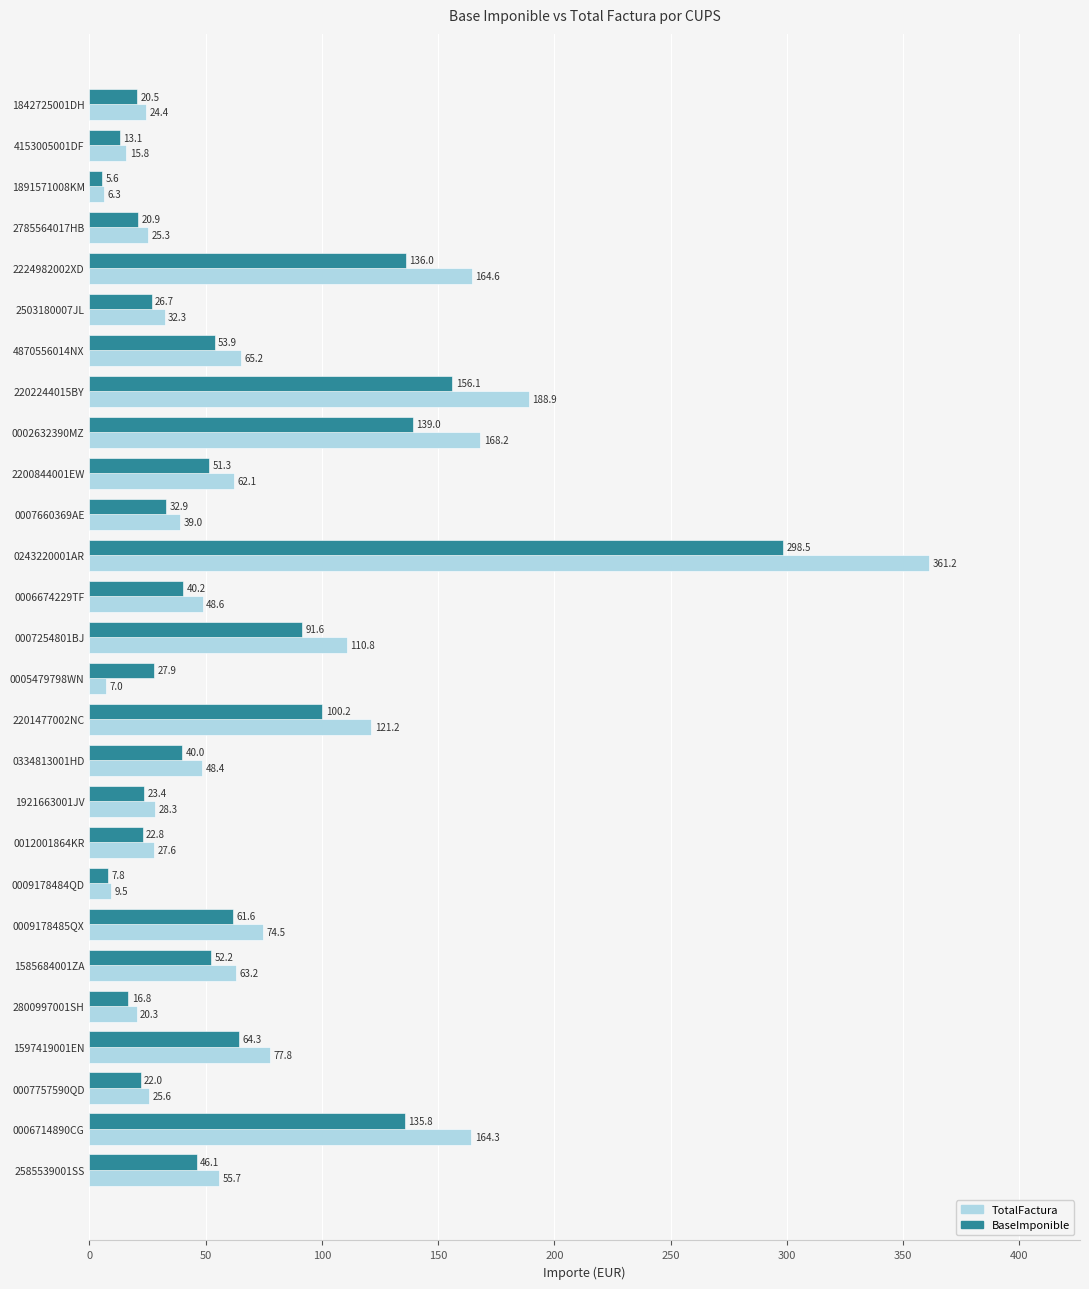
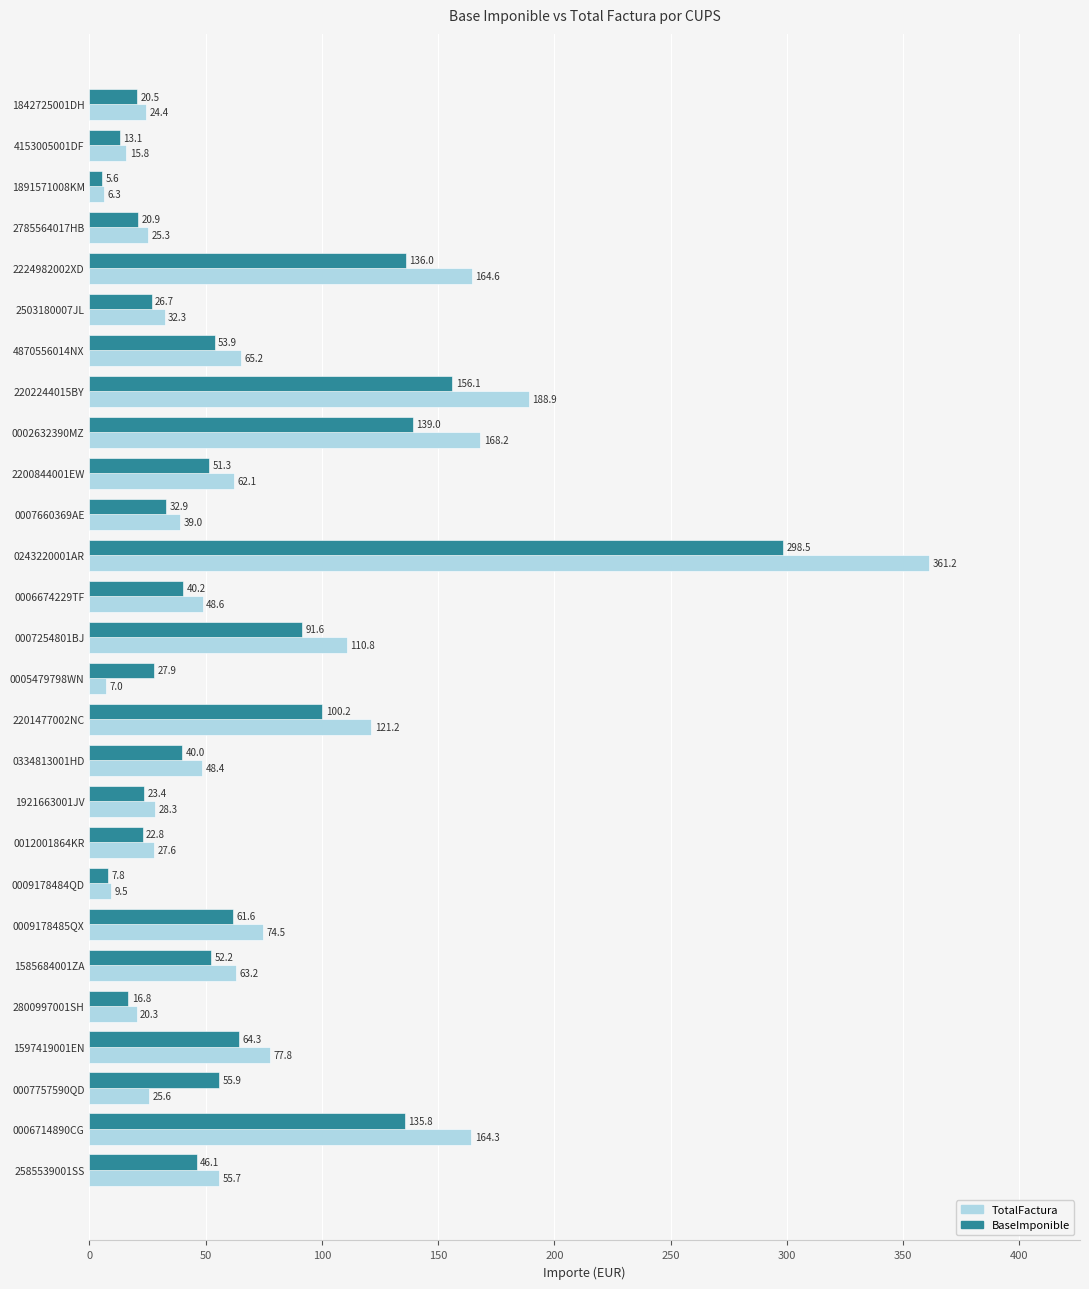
  {
    "TotalFactura": {
      "1842725001DH": 24.4,
      "4153005001DF": 15.8,
      "1891571008KM": 6.3,
      "2785564017HB": 25.3,
      "2224982002XD": 164.6,
      "2503180007JL": 32.3,
      "4870556014NX": 65.2,
      "2202244015BY": 188.9,
      "0002632390MZ": 168.2,
      "2200844001EW": 62.1,
      "0007660369AE": 39.0,
      "0243220001AR": 361.2,
      "0006674229TF": 48.6,
      "0007254801BJ": 110.8,
      "0005479798WN": 7.0,
      "2201477002NC": 121.2,
      "0334813001HD": 48.4,
      "1921663001JV": 28.3,
      "0012001864KR": 27.6,
      "0009178484QD": 9.5,
      "0009178485QX": 74.5,
      "1585684001ZA": 63.2,
      "2800997001SH": 20.3,
      "1597419001EN": 77.8,
      "0007757590QD": 25.6,
      "0006714890CG": 164.3,
      "2585539001SS": 55.7
    },
    "BaseImponible": {
      "1842725001DH": 20.5,
      "4153005001DF": 13.1,
      "1891571008KM": 5.6,
      "2785564017HB": 20.9,
      "2224982002XD": 136.0,
      "2503180007JL": 26.7,
      "4870556014NX": 53.9,
      "2202244015BY": 156.1,
      "0002632390MZ": 139.0,
      "2200844001EW": 51.3,
      "0007660369AE": 32.9,
      "0243220001AR": 298.5,
      "0006674229TF": 40.2,
      "0007254801BJ": 91.6,
      "0005479798WN": 27.9,
      "2201477002NC": 100.2,
      "0334813001HD": 40.0,
      "1921663001JV": 23.4,
      "0012001864KR": 22.8,
      "0009178484QD": 7.8,
      "0009178485QX": 61.6,
      "1585684001ZA": 52.2,
      "2800997001SH": 16.8,
      "1597419001EN": 64.3,
-     "0007757590QD": 22.0,
+     "0007757590QD": 55.9,
      "0006714890CG": 135.8,
      "2585539001SS": 46.1
    }
  }
